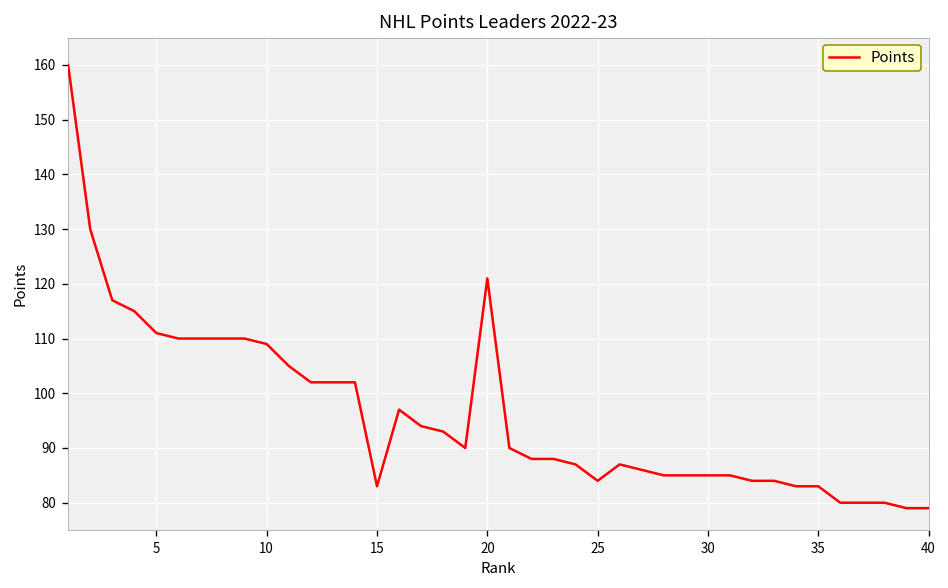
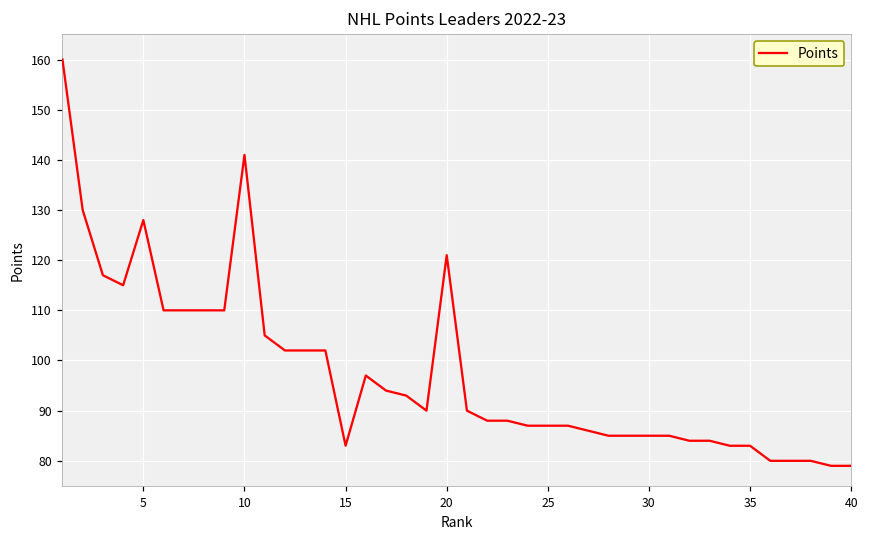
  {
-   "5": 111,
-   "10": 109,
+   "5": 128,
+   "10": 141,
    "15": 83,
    "20": 121,
-   "25": 84,
+   "25": 87,
    "30": 85,
    "35": 83,
    "40": 79
  }
